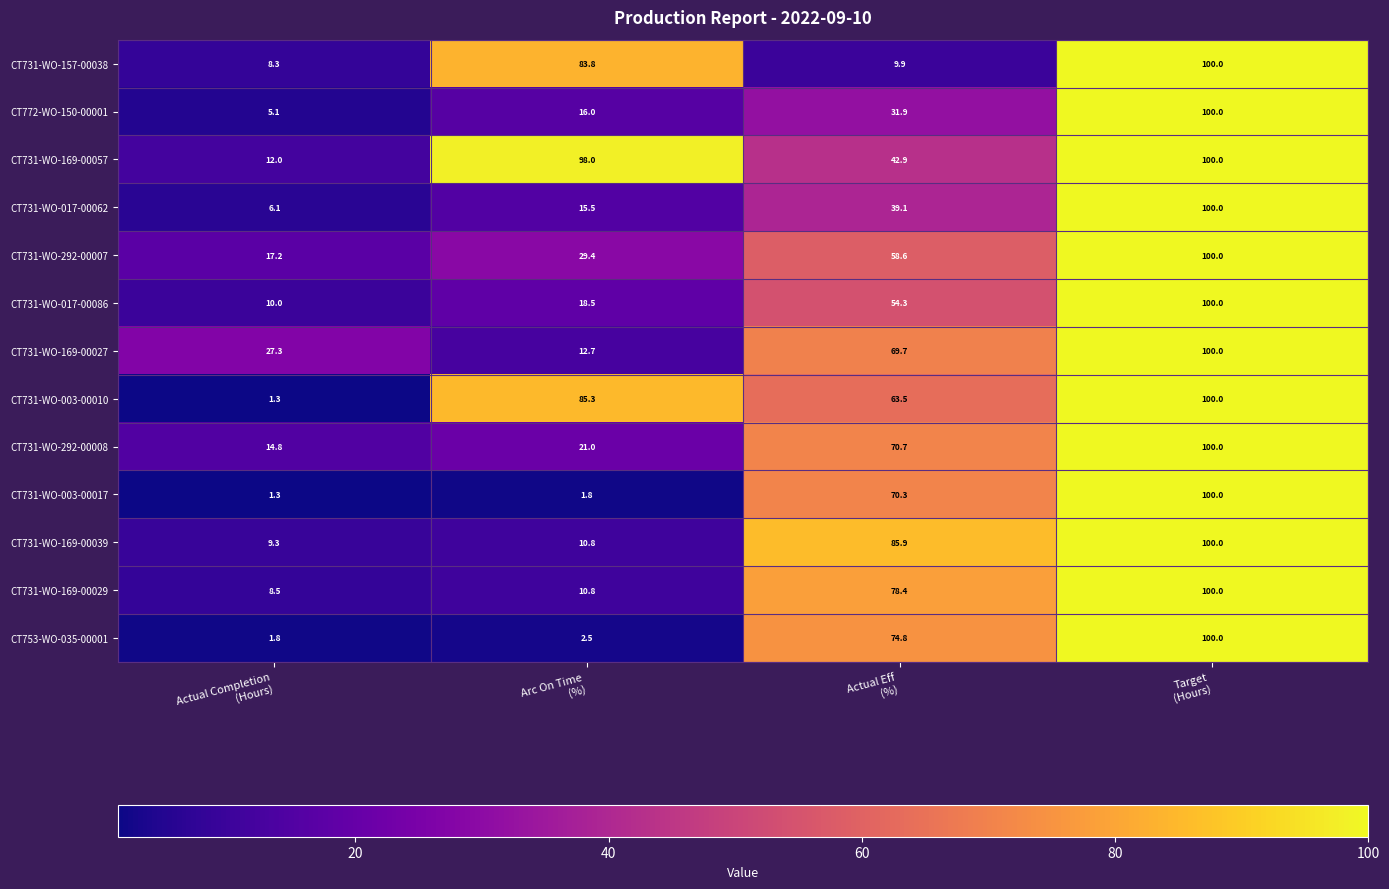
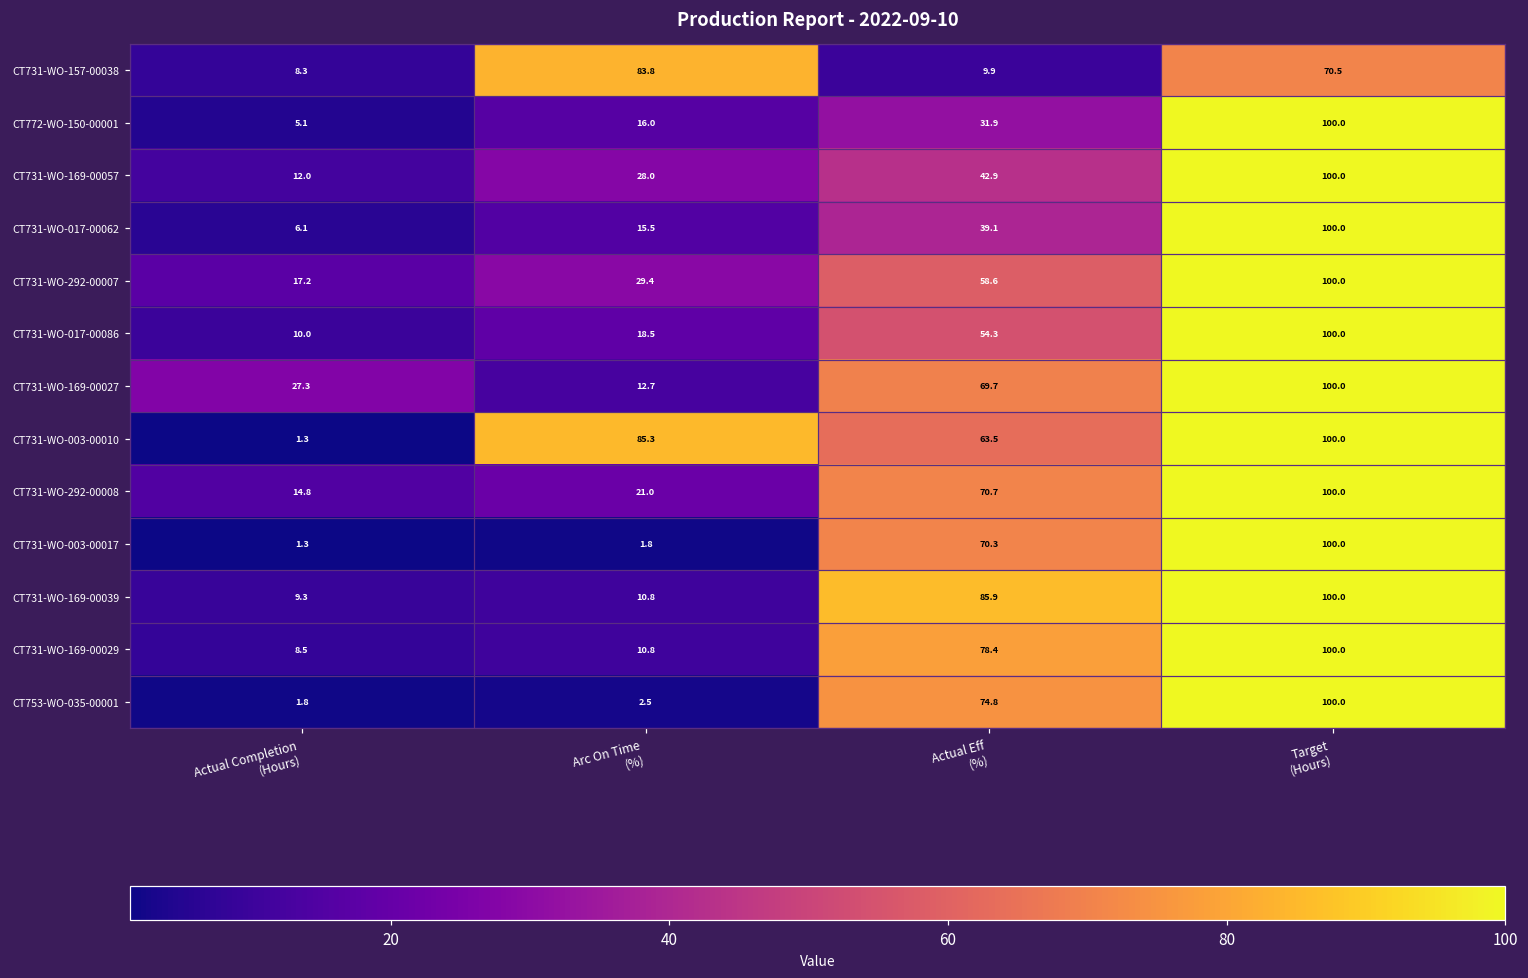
  {
    "CT731-WO-157-00038": {
      "Actual Completion (Hours)": 8.3,
      "Arc On Time (%)": 83.8,
      "Actual Eff (%)": 9.9,
-     "Target (Hours)": 100.0
+     "Target (Hours)": 70.5
    },
    "CT772-WO-150-00001": {
      "Actual Completion (Hours)": 5.1,
      "Arc On Time (%)": 16.0,
      "Actual Eff (%)": 31.9,
      "Target (Hours)": 100.0
    },
    "CT731-WO-169-00057": {
      "Actual Completion (Hours)": 12.0,
-     "Arc On Time (%)": 98.0,
+     "Arc On Time (%)": 28.0,
      "Actual Eff (%)": 42.9,
      "Target (Hours)": 100.0
    },
    "CT731-WO-017-00062": {
      "Actual Completion (Hours)": 6.1,
      "Arc On Time (%)": 15.5,
      "Actual Eff (%)": 39.1,
      "Target (Hours)": 100.0
    },
    "CT731-WO-292-00007": {
      "Actual Completion (Hours)": 17.2,
      "Arc On Time (%)": 29.4,
      "Actual Eff (%)": 58.6,
      "Target (Hours)": 100.0
    },
    "CT731-WO-017-00086": {
      "Actual Completion (Hours)": 10.0,
      "Arc On Time (%)": 18.5,
      "Actual Eff (%)": 54.3,
      "Target (Hours)": 100.0
    },
    "CT731-WO-169-00027": {
      "Actual Completion (Hours)": 27.3,
      "Arc On Time (%)": 12.7,
      "Actual Eff (%)": 69.7,
      "Target (Hours)": 100.0
    },
    "CT731-WO-003-00010": {
      "Actual Completion (Hours)": 1.3,
      "Arc On Time (%)": 85.3,
      "Actual Eff (%)": 63.5,
      "Target (Hours)": 100.0
    },
    "CT731-WO-292-00008": {
      "Actual Completion (Hours)": 14.8,
      "Arc On Time (%)": 21.0,
      "Actual Eff (%)": 70.7,
      "Target (Hours)": 100.0
    },
    "CT731-WO-003-00017": {
      "Actual Completion (Hours)": 1.3,
      "Arc On Time (%)": 1.8,
      "Actual Eff (%)": 70.3,
      "Target (Hours)": 100.0
    },
    "CT731-WO-169-00039": {
      "Actual Completion (Hours)": 9.3,
      "Arc On Time (%)": 10.8,
      "Actual Eff (%)": 85.9,
      "Target (Hours)": 100.0
    },
    "CT731-WO-169-00029": {
      "Actual Completion (Hours)": 8.5,
      "Arc On Time (%)": 10.8,
      "Actual Eff (%)": 78.4,
      "Target (Hours)": 100.0
    },
    "CT753-WO-035-00001": {
      "Actual Completion (Hours)": 1.8,
      "Arc On Time (%)": 2.5,
      "Actual Eff (%)": 74.8,
      "Target (Hours)": 100.0
    }
  }
